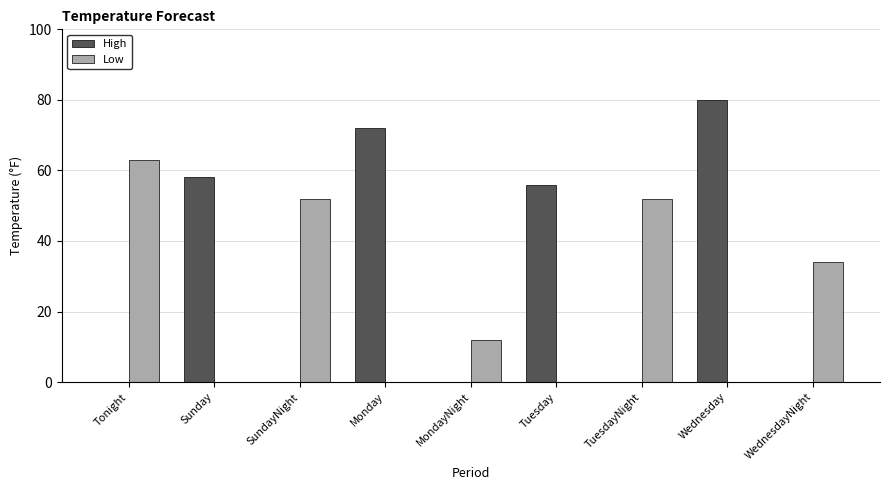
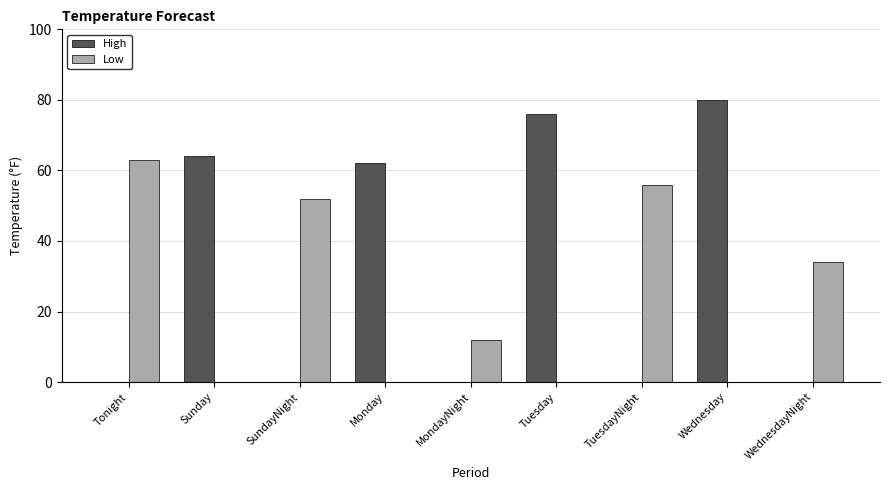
  {
    "High": {
      "Tonight": 0,
-     "Sunday": 58,
+     "Sunday": 64,
      "SundayNight": 0,
-     "Monday": 72,
+     "Monday": 62,
      "MondayNight": 0,
-     "Tuesday": 56,
+     "Tuesday": 76,
      "TuesdayNight": 0,
      "Wednesday": 80,
      "WednesdayNight": 0
    },
    "Low": {
      "Tonight": 63,
      "Sunday": 0,
      "SundayNight": 52,
      "Monday": 0,
      "MondayNight": 12,
      "Tuesday": 0,
-     "TuesdayNight": 52,
+     "TuesdayNight": 56,
      "Wednesday": 0,
      "WednesdayNight": 34
    }
  }
